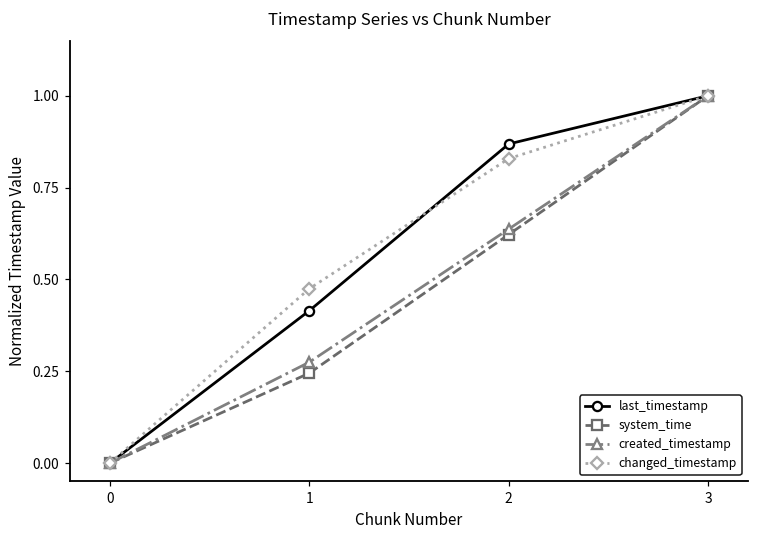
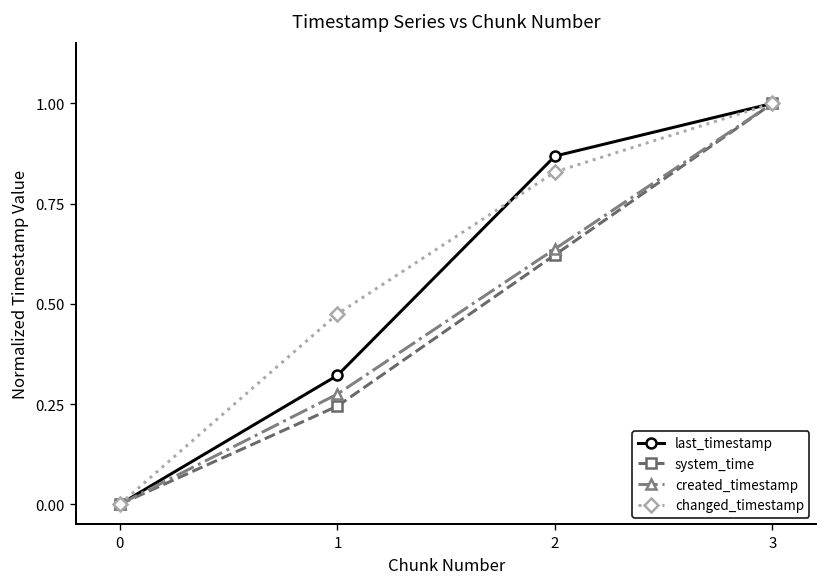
  {
    "last_timestamp": {
-     "1": 0.41,
+     "1": 0.32,
      "2": 0.87
    },
    "changed_timestamp": {
      "1": 0.47,
      "2": 0.83
    }
  }
